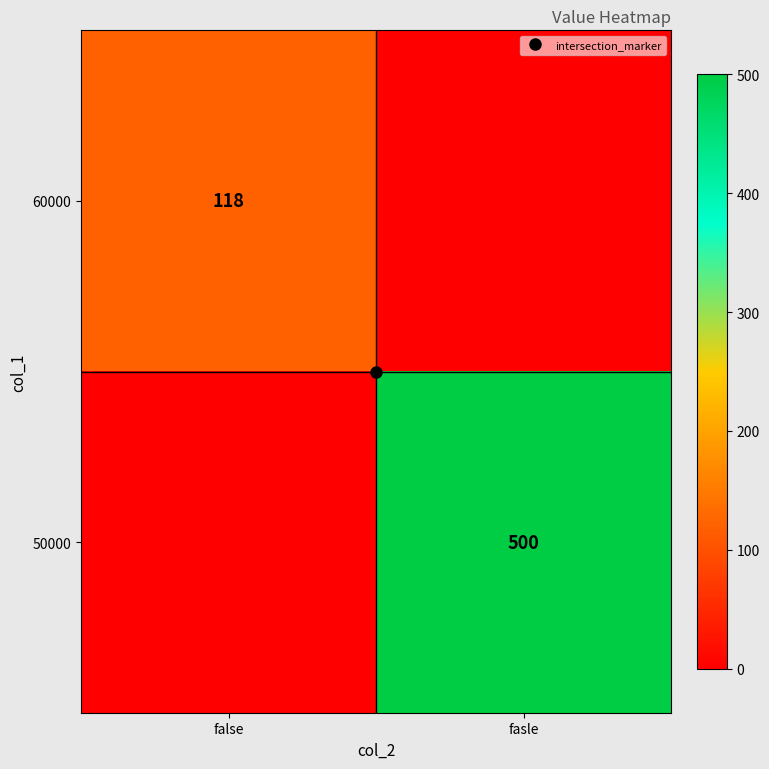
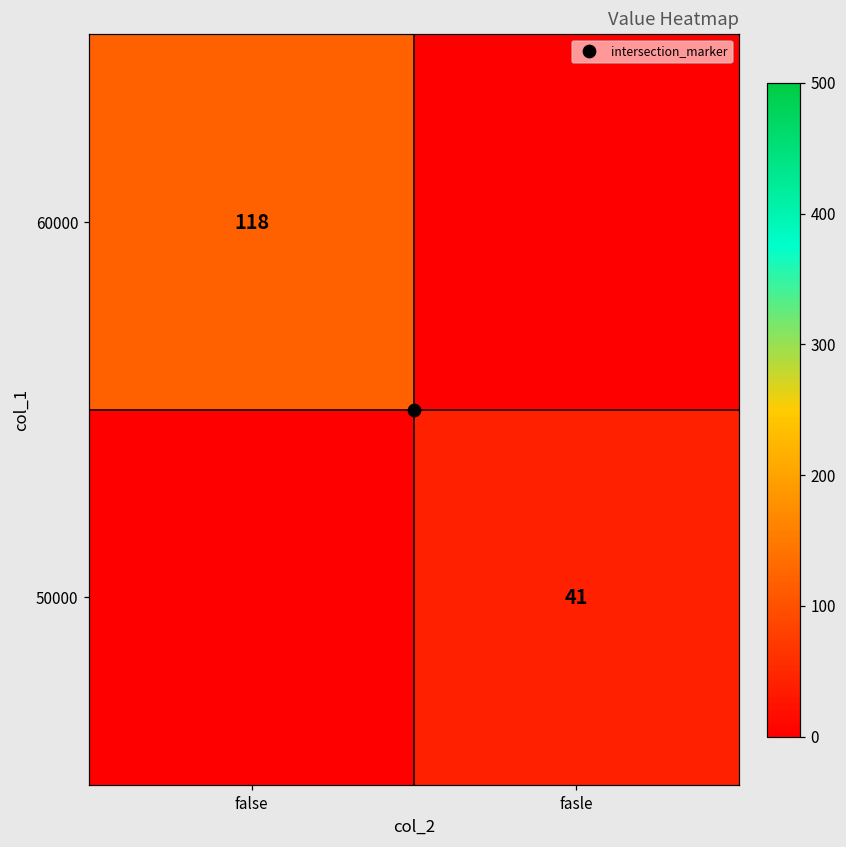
  {
    "60000": {
      "false": 118
    },
    "50000": {
-     "fasle": 500
+     "fasle": 41
    }
  }
